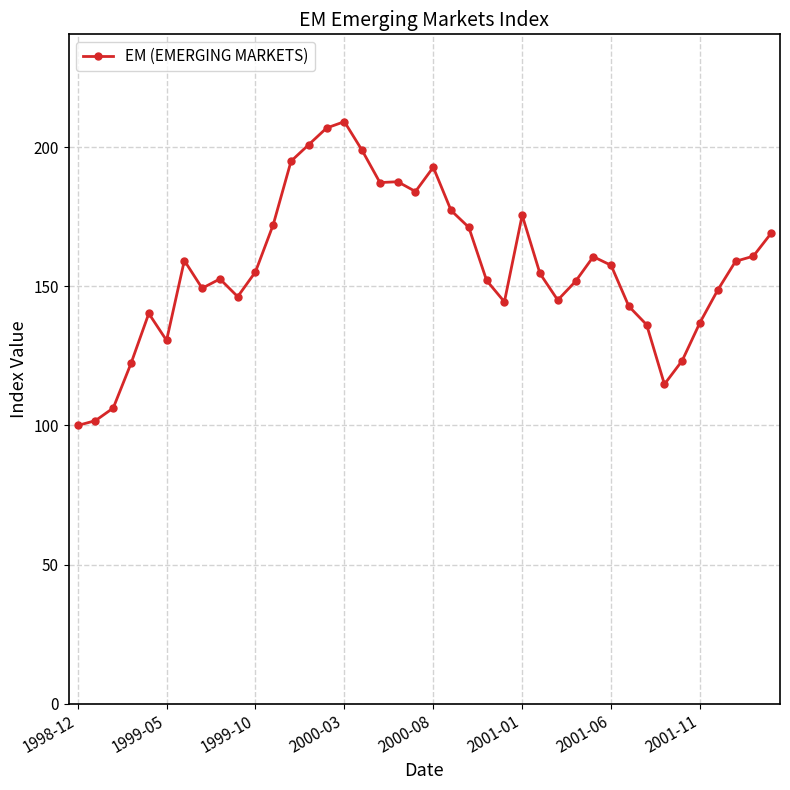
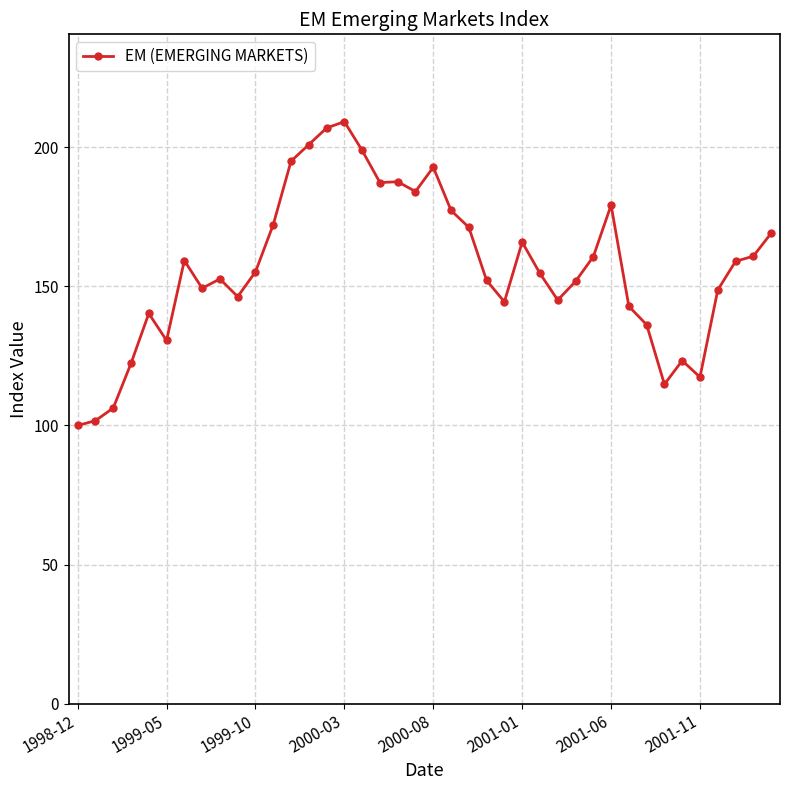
  {
    "1998-12": 100,
    "1999-05": 131,
    "1999-10": 155,
    "2000-03": 209,
    "2000-08": 193,
-   "2001-01": 176,
-   "2001-06": 158,
-   "2001-11": 137
+   "2001-01": 166,
+   "2001-06": 179,
+   "2001-11": 117
  }
